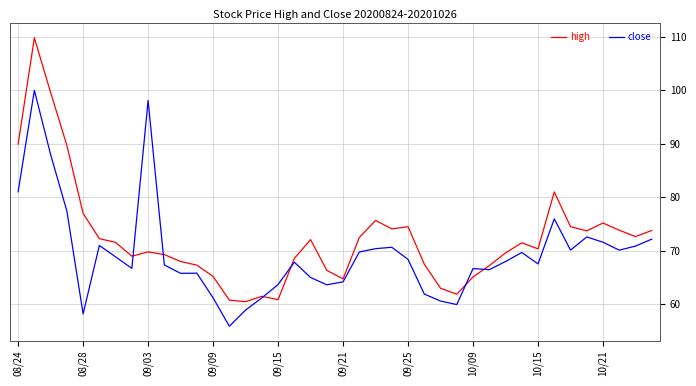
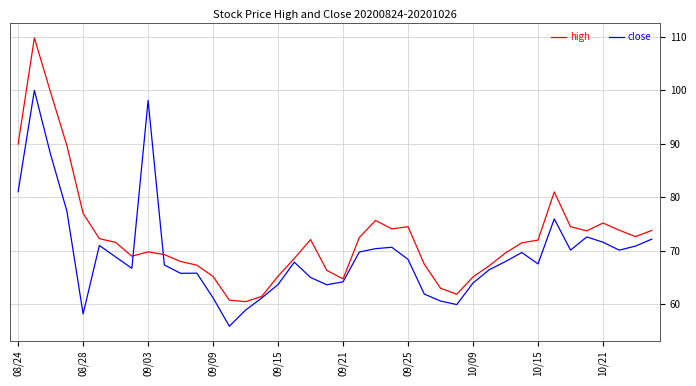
  {
    "high": {
      "08/24": 90,
      "08/28": 77,
      "09/03": 70,
      "09/09": 65,
-     "09/15": 61,
+     "09/15": 65,
      "09/21": 65,
      "09/25": 75,
      "10/09": 65,
-     "10/15": 70,
+     "10/15": 72,
      "10/21": 75
    },
    "close": {
      "08/24": 81,
      "08/28": 58,
      "09/03": 98,
      "09/09": 61,
      "09/15": 64,
      "09/21": 64,
      "09/25": 68,
-     "10/09": 67,
+     "10/09": 64,
      "10/15": 68,
      "10/21": 72
    }
  }
